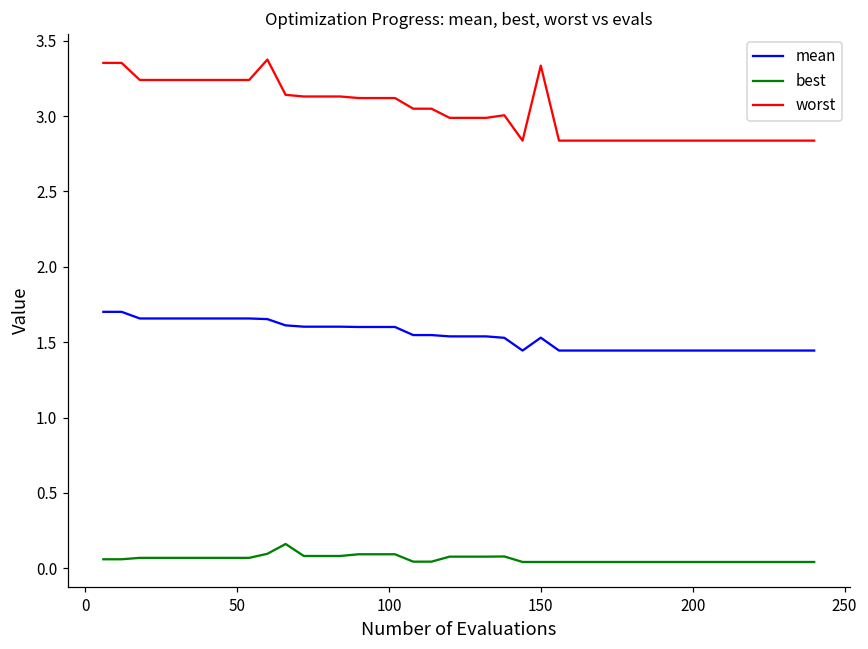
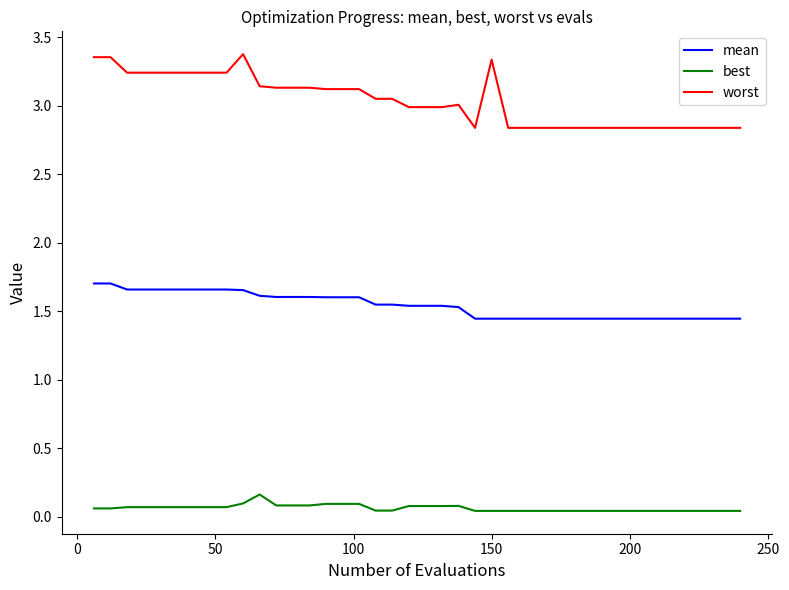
  {
    "mean": {
-     "150": 1.53
+     "150": 1.44
    },
    "best": {
      "150": 0.04
    },
    "worst": {
      "150": 3.34
    }
  }
